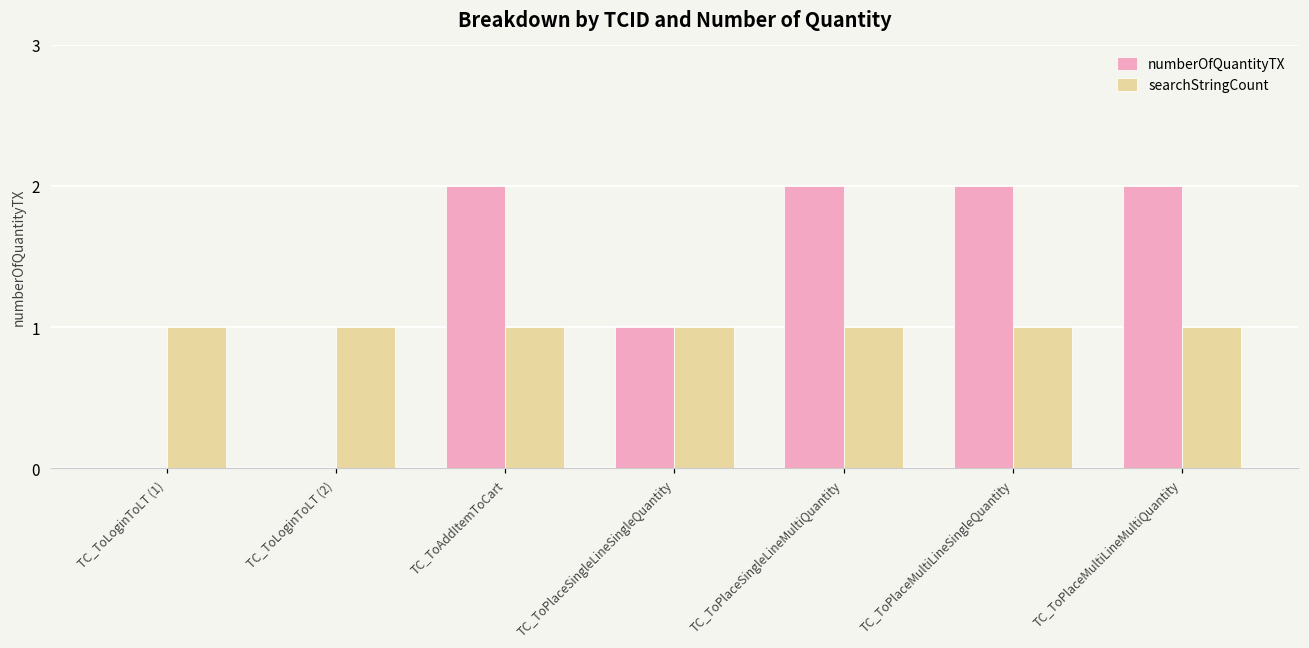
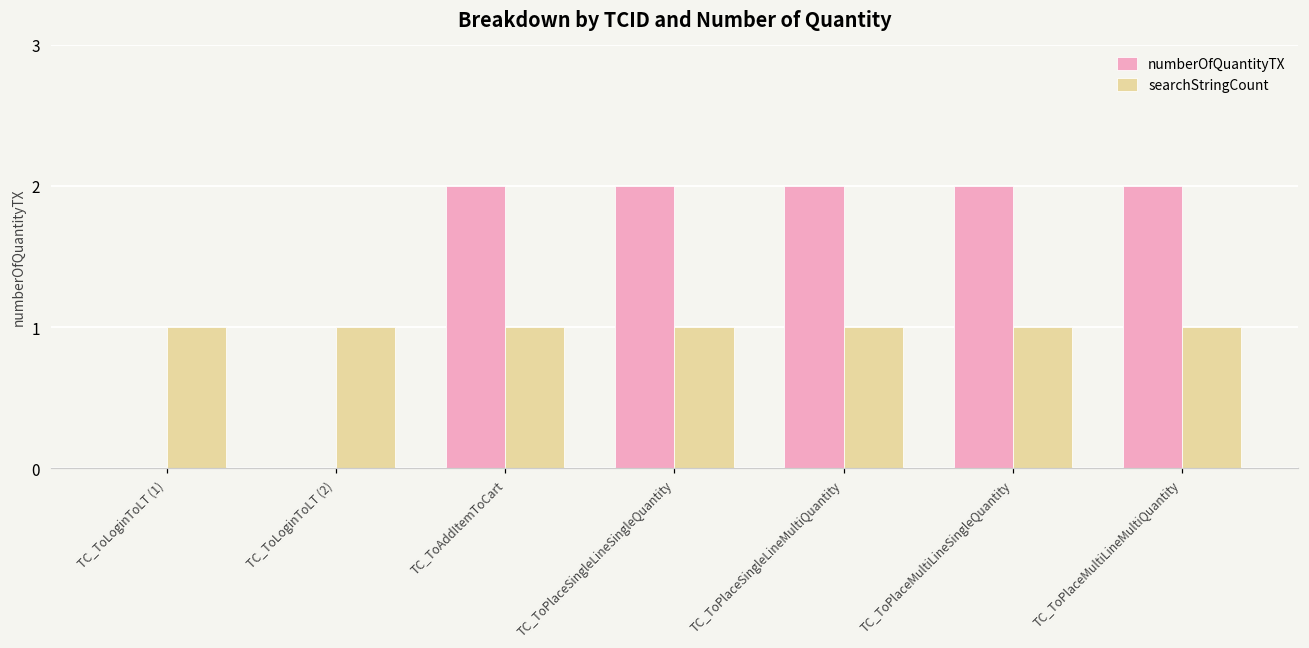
  {
    "numberOfQuantityTX": {
      "TC_ToLoginToLT (1)": 0,
      "TC_ToLoginToLT (2)": 0,
      "TC_ToAddItemToCart": 2,
-     "TC_ToPlaceSingleLineSingleQuantity": 1,
+     "TC_ToPlaceSingleLineSingleQuantity": 2,
      "TC_ToPlaceSingleLineMultiQuantity": 2,
      "TC_ToPlaceMultiLineSingleQuantity": 2,
      "TC_ToPlaceMultiLineMultiQuantity": 2
    },
    "searchStringCount": {
      "TC_ToLoginToLT (1)": 1,
      "TC_ToLoginToLT (2)": 1,
      "TC_ToAddItemToCart": 1,
      "TC_ToPlaceSingleLineSingleQuantity": 1,
      "TC_ToPlaceSingleLineMultiQuantity": 1,
      "TC_ToPlaceMultiLineSingleQuantity": 1,
      "TC_ToPlaceMultiLineMultiQuantity": 1
    }
  }
